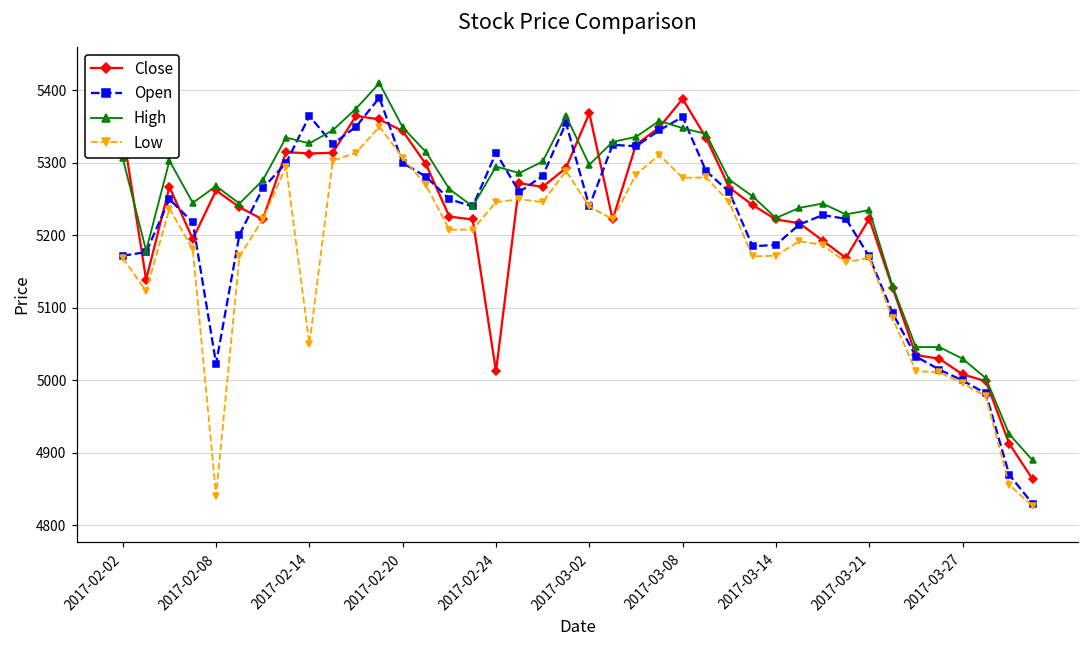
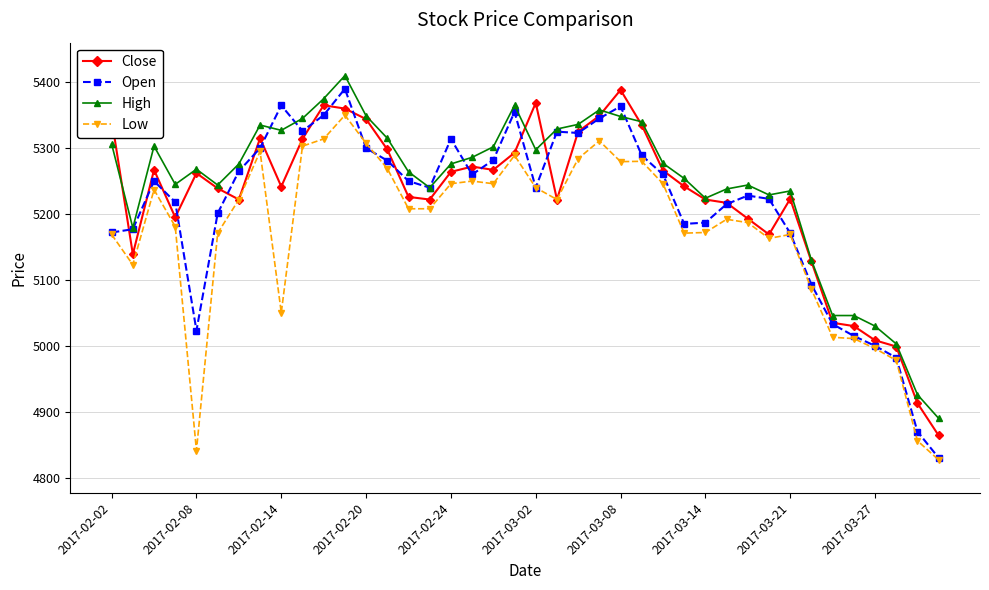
  {
    "Close": {
      "2017-02-08": 5260,
-     "2017-02-14": 5310,
+     "2017-02-14": 5240,
      "2017-02-20": 5340,
-     "2017-02-24": 5010,
+     "2017-02-24": 5260,
      "2017-03-02": 5370,
      "2017-03-08": 5390,
      "2017-03-21": 5220,
      "2017-03-27": 5010
    },
    "Open": {
      "2017-02-08": 5020,
      "2017-02-14": 5360,
      "2017-02-20": 5300,
      "2017-02-24": 5310,
      "2017-03-08": 5360,
      "2017-03-14": 5190,
      "2017-03-27": 5000
    },
    "High": {
      "2017-02-02": 5310,
      "2017-02-08": 5270,
      "2017-02-14": 5330,
      "2017-02-20": 5350,
-     "2017-02-24": 5300,
+     "2017-02-24": 5280,
      "2017-03-02": 5300,
      "2017-03-08": 5350,
      "2017-03-21": 5240,
      "2017-03-27": 5030
    },
    "Low": {
      "2017-02-08": 4840,
      "2017-02-14": 5050,
      "2017-02-20": 5310,
      "2017-02-24": 5250,
      "2017-03-08": 5280,
      "2017-03-14": 5170,
      "2017-03-27": 5000
    }
  }
